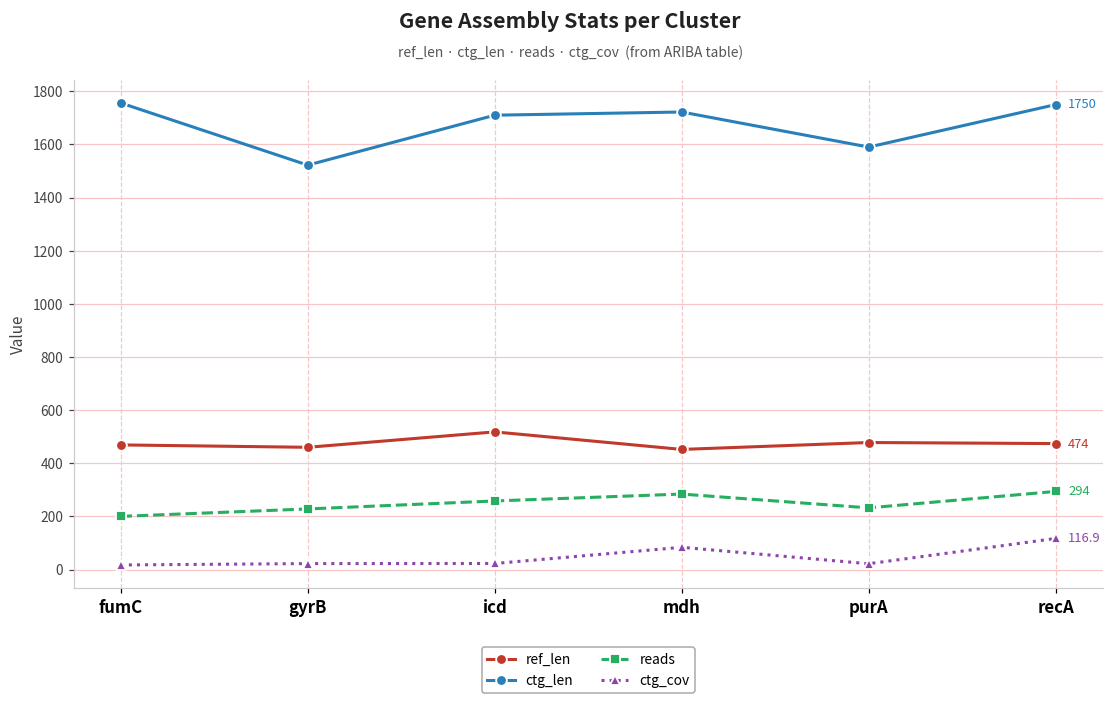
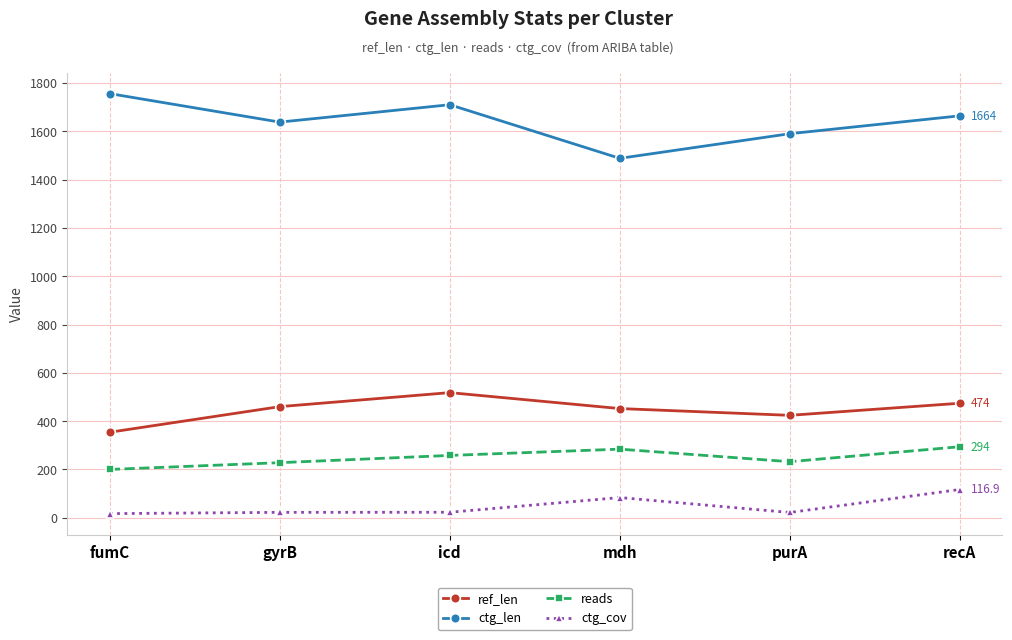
  {
    "ref_len": {
-     "fumC": 470,
+     "fumC": 350,
      "gyrB": 460,
      "icd": 520,
      "mdh": 450,
-     "purA": 480
+     "purA": 420
    },
    "ctg_len": {
-     "gyrB": 1520,
-     "mdh": 1720,
-     "recA": 1750
+     "gyrB": 1640,
+     "mdh": 1490,
+     "recA": 1664
    },
    "reads": {
      "recA": 294
    },
    "ctg_cov": {
      "recA": 116.9
    }
  }
